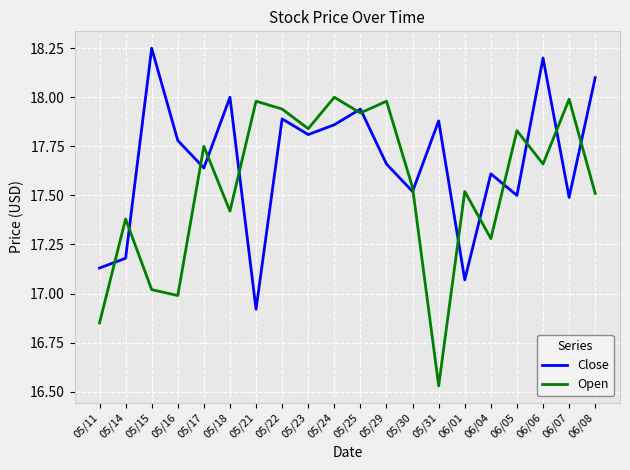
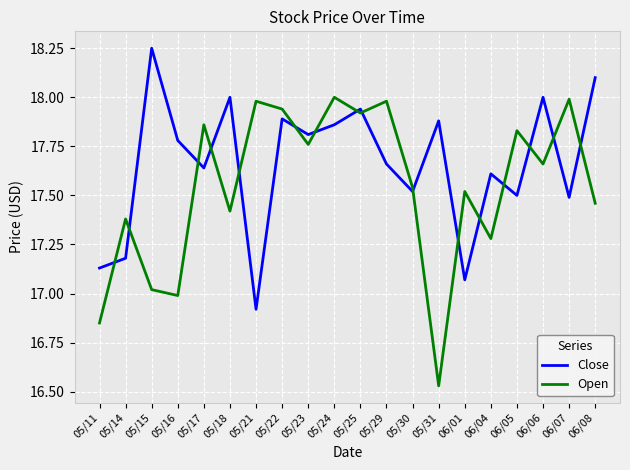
  {
    "Close": {
      "05/11": 17.13,
      "05/14": 17.18,
      "05/15": 18.25,
      "05/16": 17.78,
      "05/17": 17.64,
      "05/18": 18.0,
      "05/21": 16.92,
      "05/22": 17.9,
      "05/23": 17.8,
      "05/24": 17.86,
      "05/25": 17.94,
      "05/29": 17.66,
      "05/30": 17.52,
      "05/31": 17.88,
      "06/01": 17.07,
      "06/04": 17.6,
      "06/05": 17.5,
-     "06/06": 18.2,
+     "06/06": 18.0,
      "06/07": 17.5,
      "06/08": 18.1
    },
    "Open": {
      "05/11": 16.85,
      "05/14": 17.38,
      "05/15": 17.02,
      "05/16": 16.99,
-     "05/17": 17.75,
+     "05/17": 17.86,
      "05/18": 17.42,
      "05/21": 17.98,
      "05/22": 17.94,
-     "05/23": 17.84,
+     "05/23": 17.76,
      "05/24": 18.00,
      "05/25": 17.92,
      "05/29": 17.98,
      "05/30": 17.54,
      "05/31": 16.53,
      "06/01": 17.52,
      "06/04": 17.28,
      "06/05": 17.83,
      "06/06": 17.66,
      "06/07": 17.99,
-     "06/08": 17.51
+     "06/08": 17.46
    }
  }
